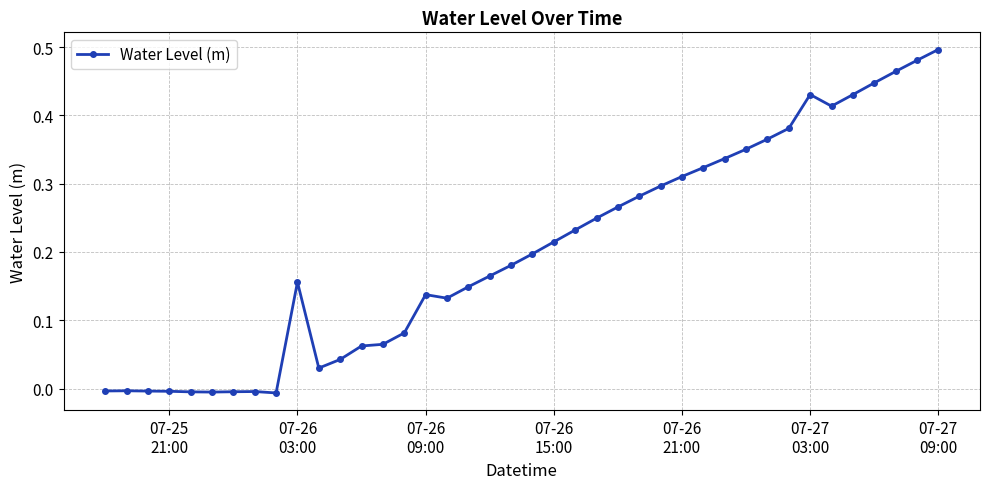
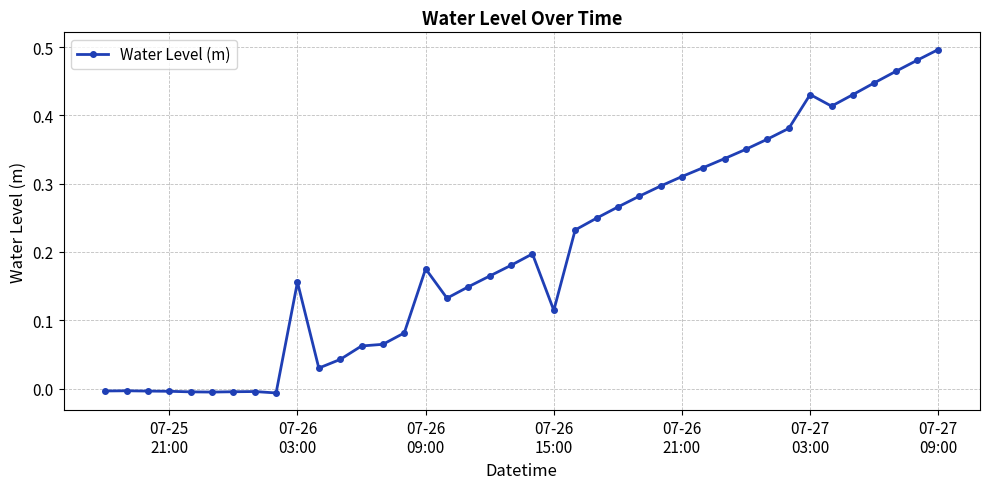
  {
    "07-25 21:00": 0.00,
    "07-26 03:00": 0.16,
-   "07-26 09:00": 0.14,
-   "07-26 15:00": 0.21,
+   "07-26 09:00": 0.18,
+   "07-26 15:00": 0.11,
    "07-26 21:00": 0.31,
    "07-27 03:00": 0.43,
    "07-27 09:00": 0.50
  }
